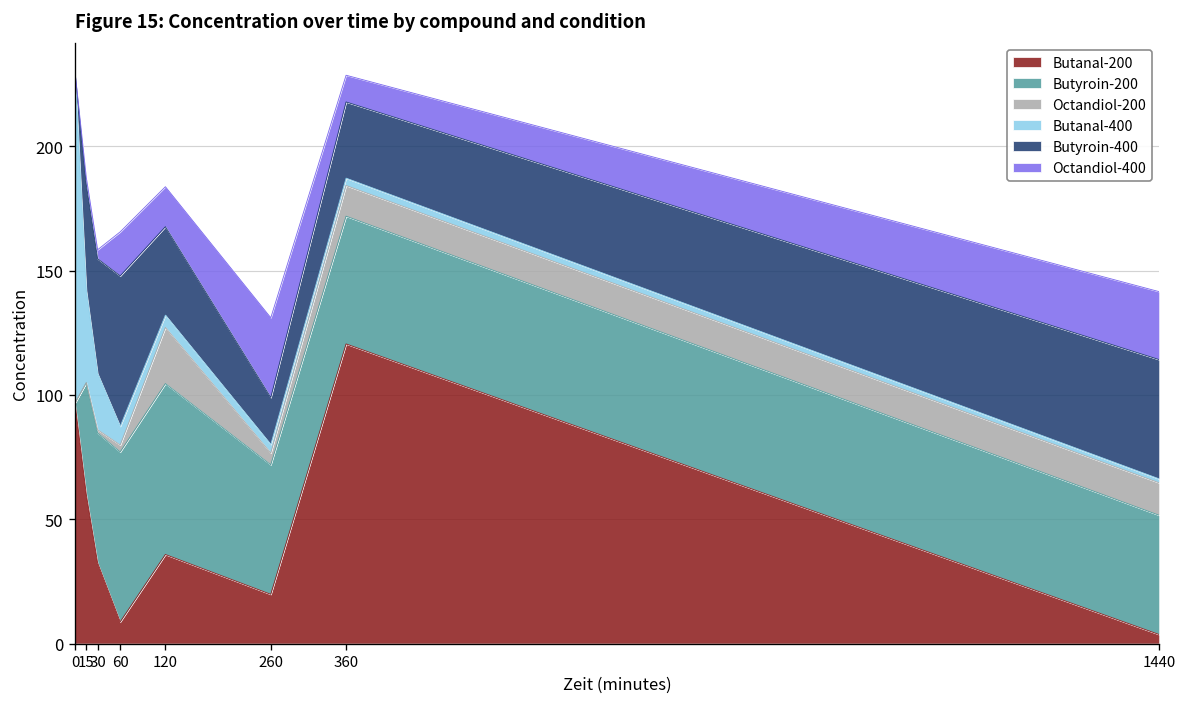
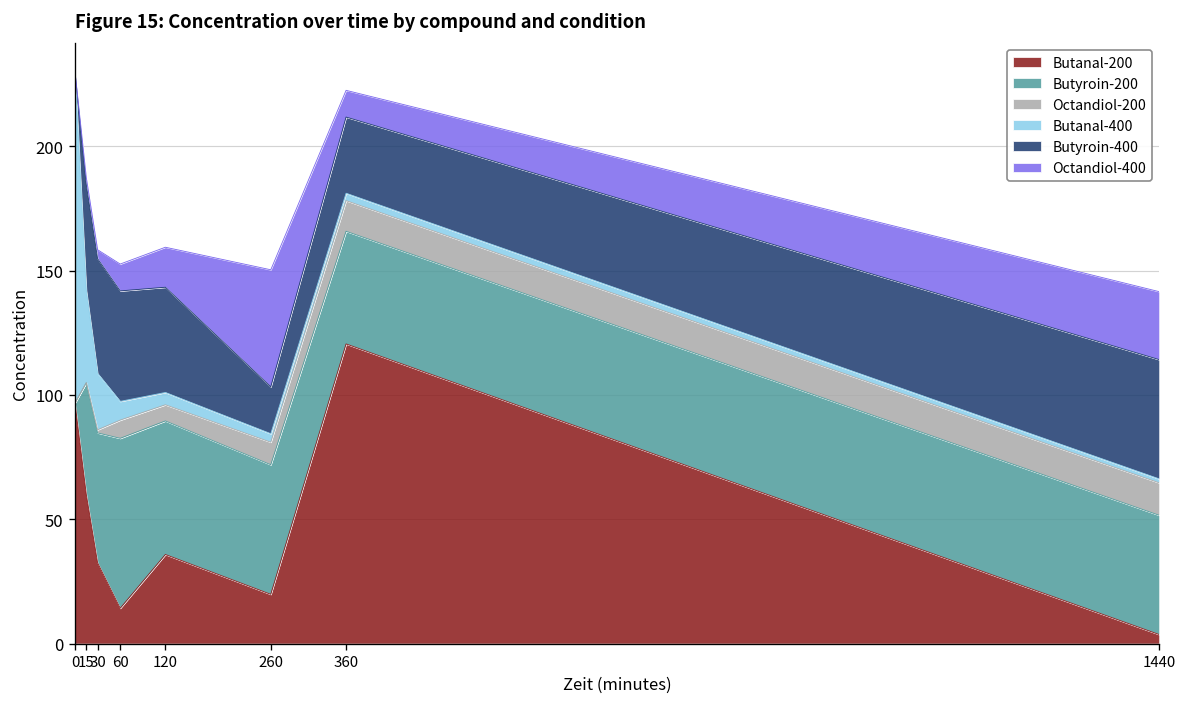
  {
    "Butanal-200": {
-     "60": 9,
+     "60": 14,
      "120": 36,
      "260": 20,
      "360": 121,
      "1440": 4
    },
    "Butyroin-200": {
      "60": 68,
-     "120": 69,
+     "120": 54,
      "260": 52,
-     "360": 51,
+     "360": 45,
      "1440": 48
    },
    "Octandiol-200": {
-     "60": 3,
-     "120": 23,
-     "260": 5,
+     "60": 7,
+     "120": 6,
+     "260": 9,
      "360": 12,
      "1440": 13
    },
    "Butanal-400": {
      "60": 8,
      "120": 5,
      "260": 3,
      "360": 3,
      "1440": 2
    },
    "Butyroin-400": {
-     "60": 60,
-     "120": 36,
+     "60": 44,
+     "120": 42,
      "260": 19,
      "360": 31,
      "1440": 48
    },
    "Octandiol-400": {
-     "60": 18,
+     "60": 11,
      "120": 16,
-     "260": 32,
+     "260": 47,
      "360": 11,
      "1440": 27
    }
  }
